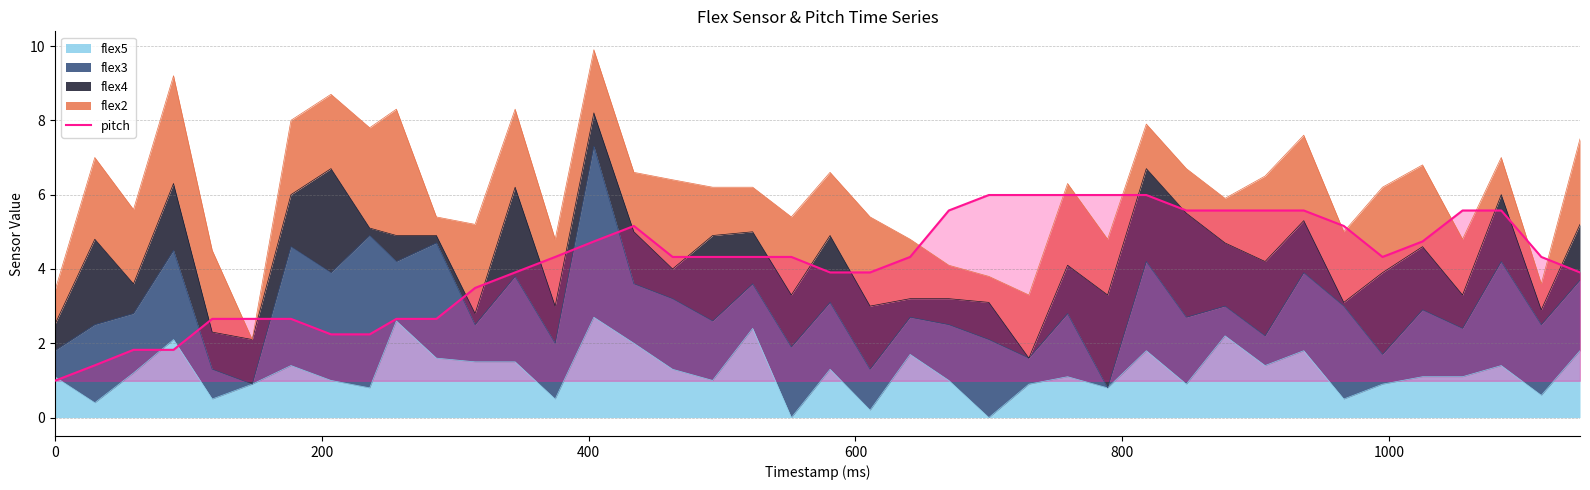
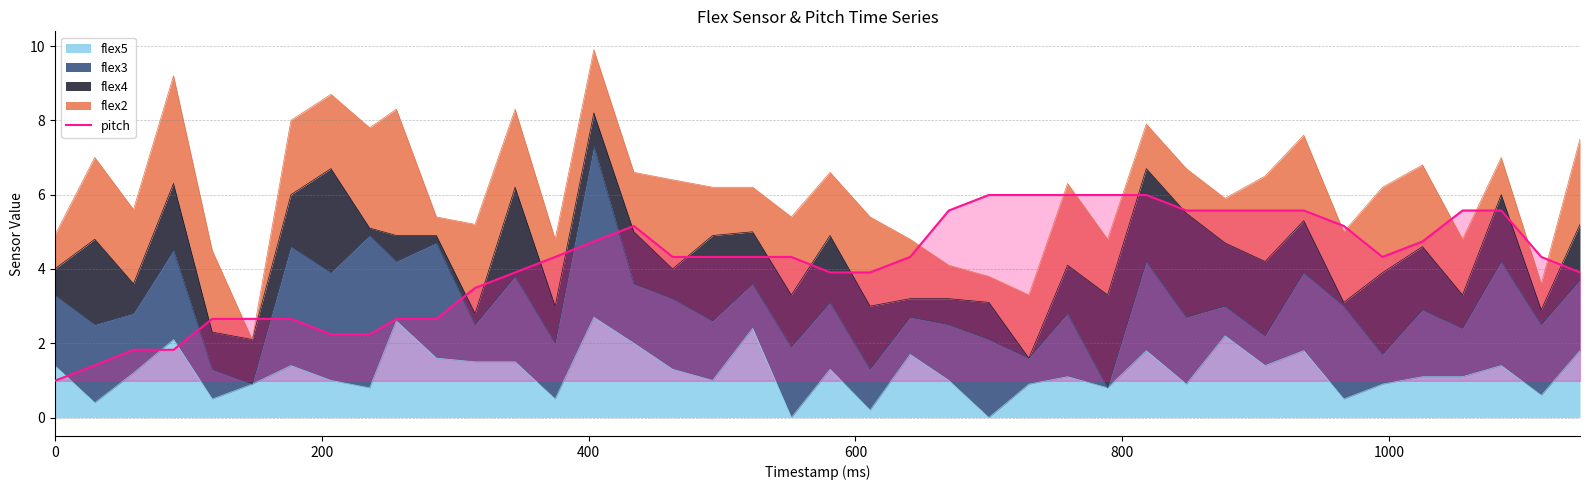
  {
    "flex5": {
-     "0": 1.1
+     "0": 1.4
    },
    "flex3": {
-     "0": 0.7
+     "0": 1.9
    },
    "flex4": {
      "0": 0.7
    },
    "flex2": {
      "0": 0.9
    },
    "pitch": {
      "0": 0.0
    }
  }
